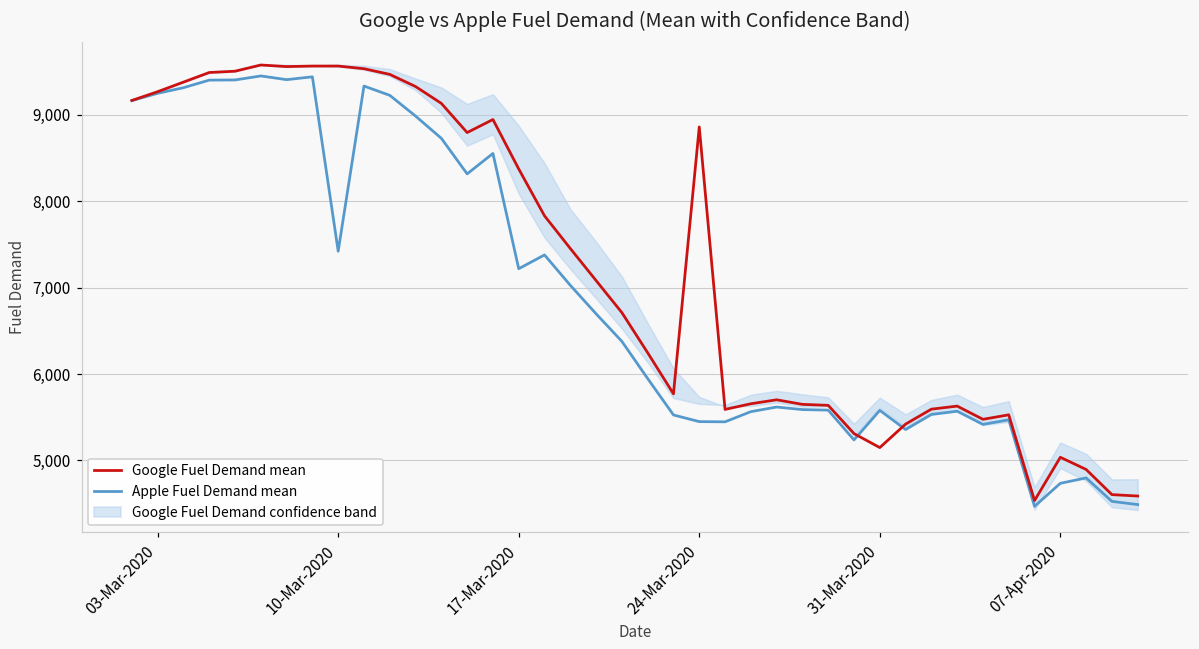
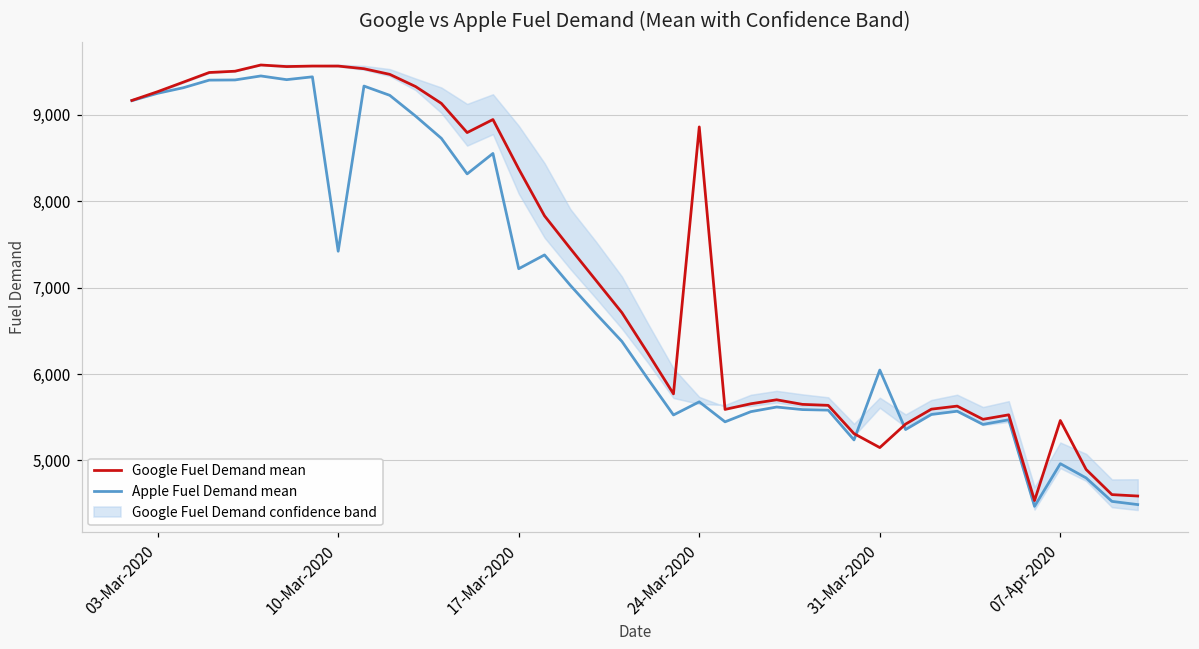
  {
    "Google Fuel Demand mean": {
      "17-Mar-2020": "8,400",
      "24-Mar-2020": "8,900",
      "31-Mar-2020": "5,100",
-     "07-Apr-2020": "5,000"
+     "07-Apr-2020": "5,500"
    },
    "Apple Fuel Demand mean": {
      "10-Mar-2020": "7,400",
      "17-Mar-2020": "7,200",
-     "24-Mar-2020": "5,400",
-     "31-Mar-2020": "5,600",
-     "07-Apr-2020": "4,700"
+     "24-Mar-2020": "5,700",
+     "31-Mar-2020": "6,000",
+     "07-Apr-2020": "5,000"
    }
  }
